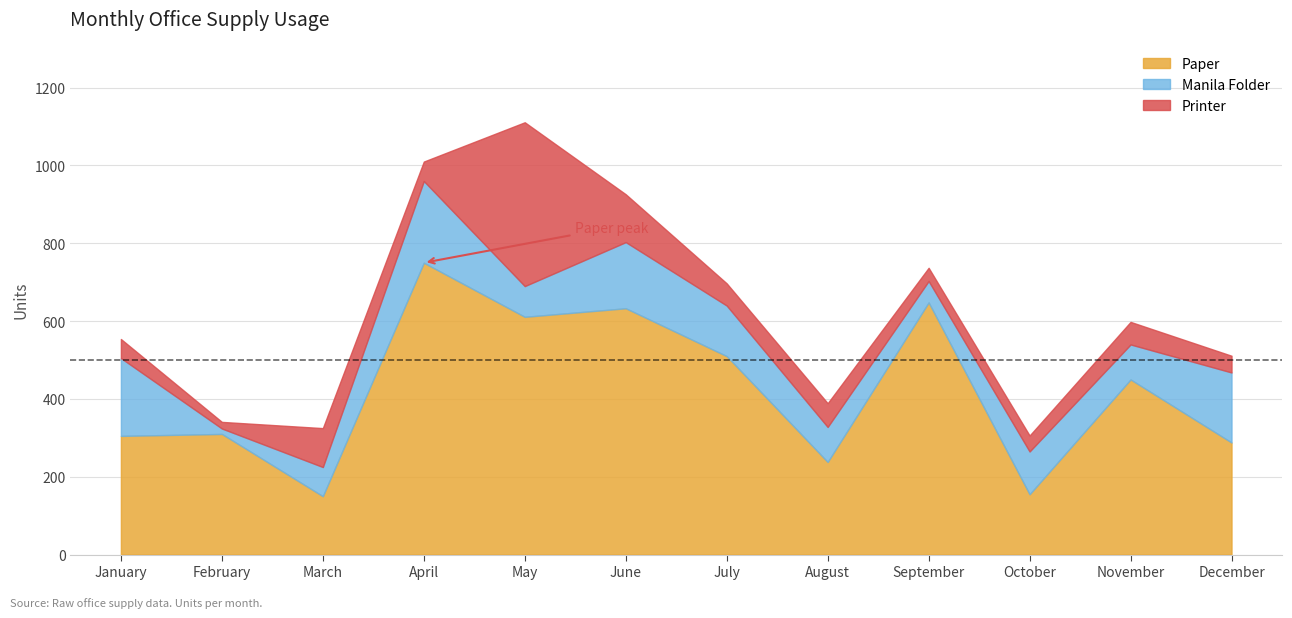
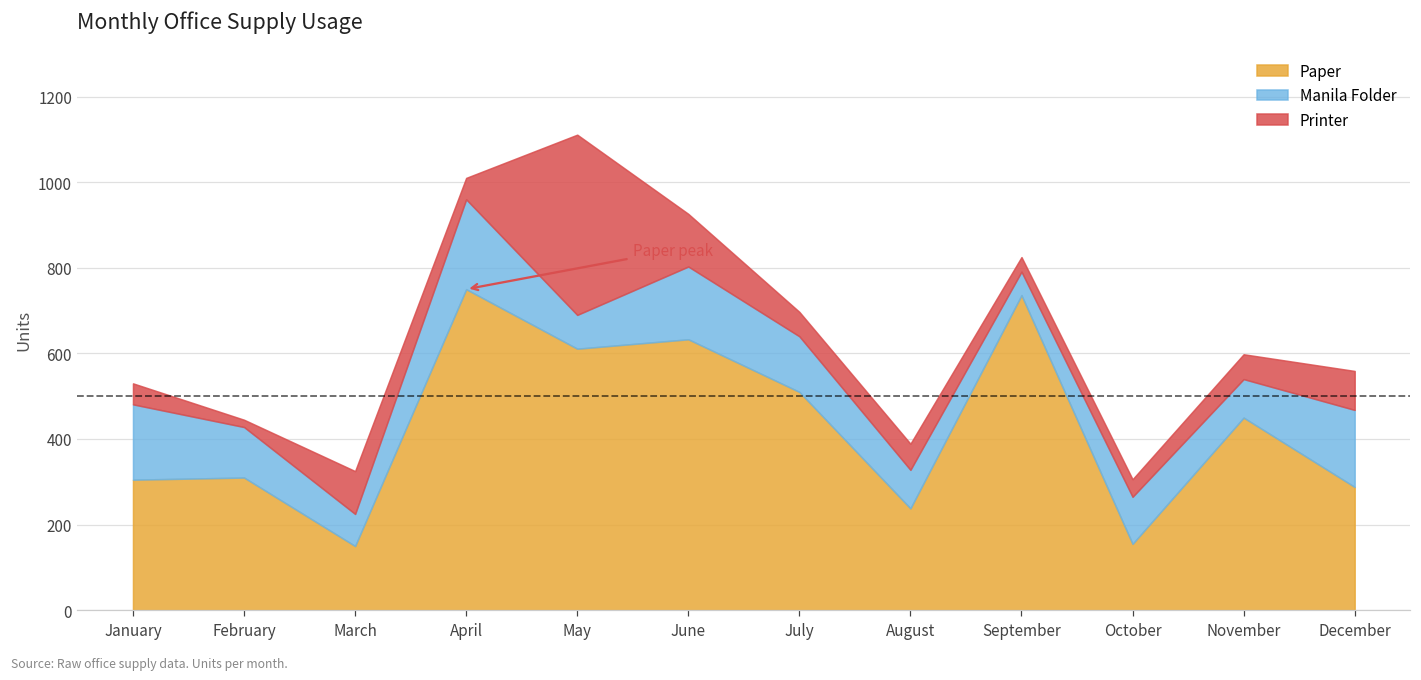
  {
    "Paper": {
      "January": 310,
      "February": 310,
      "March": 150,
      "April": 750,
      "May": 610,
      "June": 630,
      "July": 510,
      "August": 240,
-     "September": 650,
+     "September": 740,
      "October": 160,
      "November": 450,
      "December": 290
    },
    "Manila Folder": {
-     "January": 200,
-     "February": 10,
+     "January": 180,
+     "February": 120,
      "March": 80,
      "April": 210,
      "May": 80,
      "June": 170,
      "July": 130,
      "August": 90,
      "September": 60,
      "October": 110,
      "November": 90,
      "December": 180
    },
    "Printer": {
      "January": 50,
      "February": 20,
      "March": 100,
      "April": 50,
      "May": 420,
      "June": 120,
      "July": 60,
      "August": 60,
      "September": 30,
      "October": 40,
      "November": 60,
-     "December": 40
+     "December": 90
    }
  }
